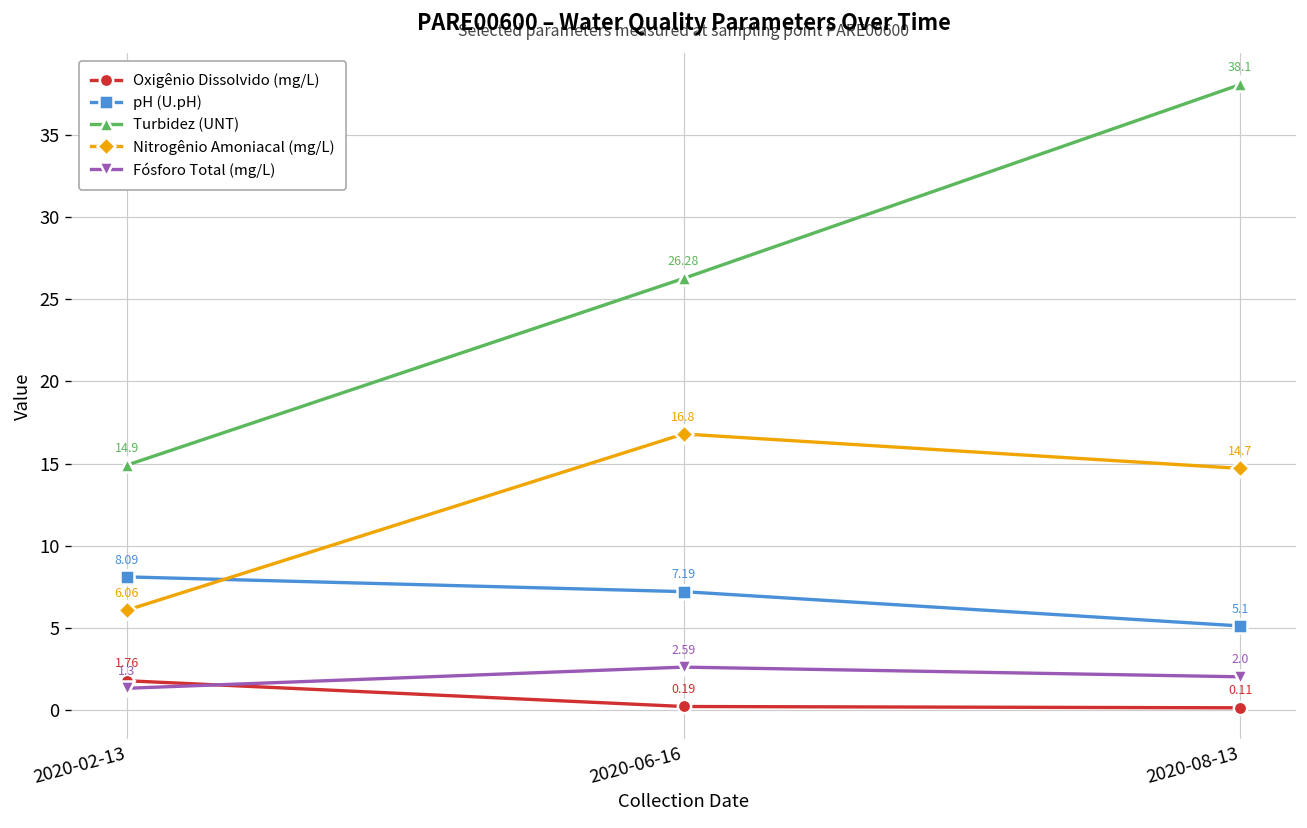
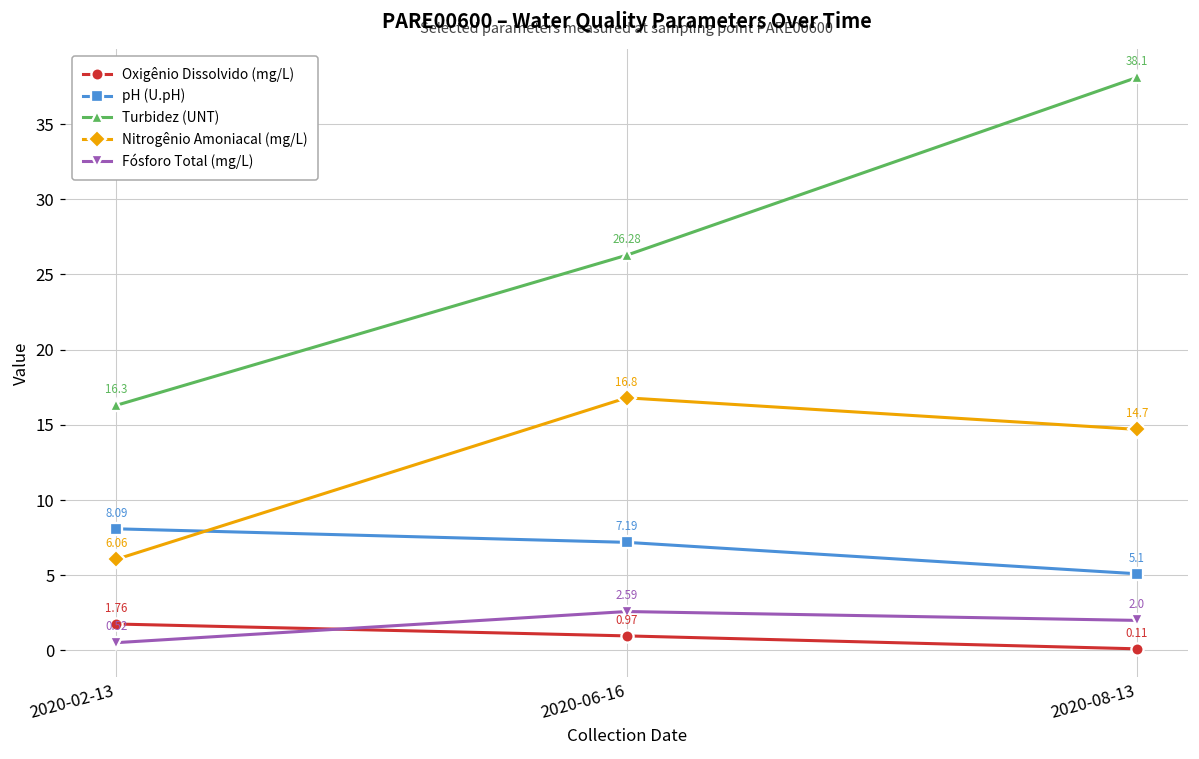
  {
    "Oxigênio Dissolvido (mg/L)": {
-     "2020-06-16": 0.19,
+     "2020-06-16": 0.97,
      "2020-08-13": 0.11
    },
    "pH (U.pH)": {
      "2020-02-13": 8.09,
      "2020-06-16": 7.19,
      "2020-08-13": 5.1
    },
    "Turbidez (UNT)": {
-     "2020-02-13": 14.9,
+     "2020-02-13": 16.3,
      "2020-06-16": 26.28,
      "2020-08-13": 38.1
    },
    "Nitrogênio Amoniacal (mg/L)": {
      "2020-02-13": 6.06,
      "2020-06-16": 16.8,
      "2020-08-13": 14.7
    },
    "Fósforo Total (mg/L)": {
-     "2020-02-13": 1.3,
+     "2020-02-13": 0.52,
      "2020-06-16": 2.59,
      "2020-08-13": 2.0
    }
  }
